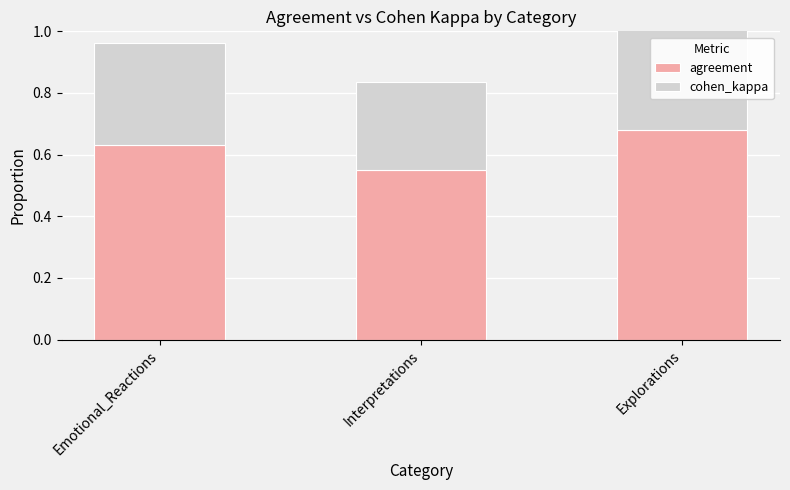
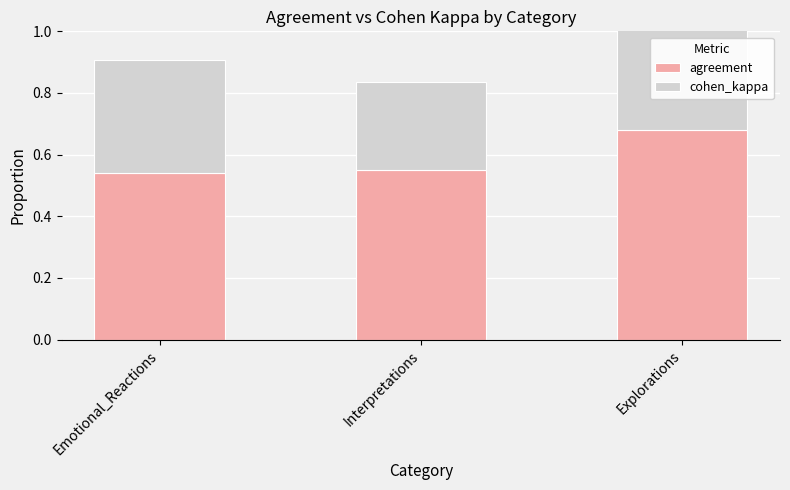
  {
    "agreement": {
-     "Emotional_Reactions": 0.63,
+     "Emotional_Reactions": 0.54,
      "Interpretations": 0.55,
      "Explorations": 0.68
    },
    "cohen_kappa": {
-     "Emotional_Reactions": 0.33,
+     "Emotional_Reactions": 0.37,
      "Interpretations": 0.29
    }
  }
